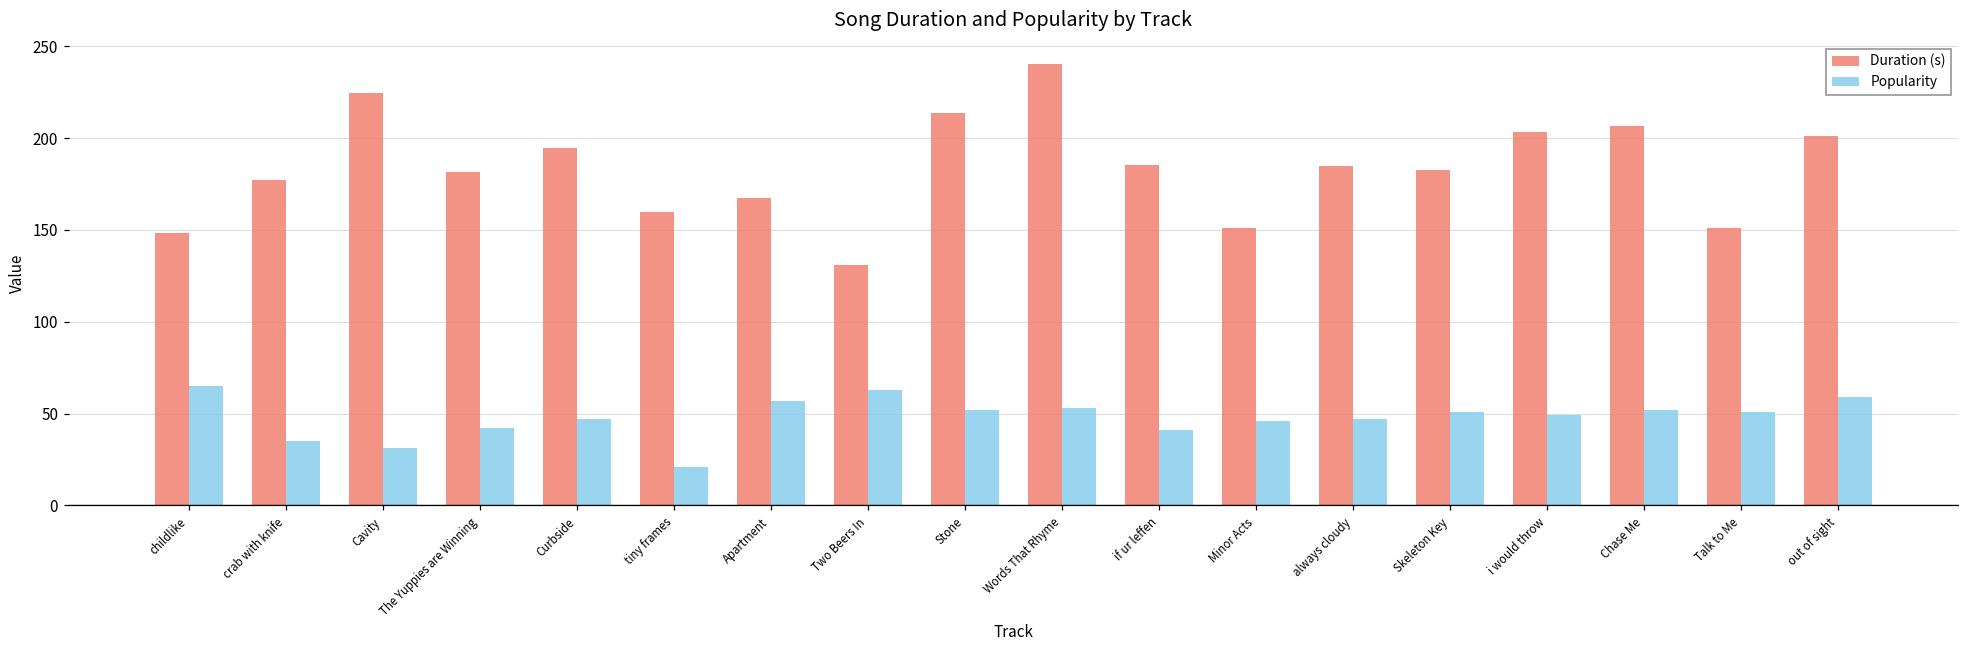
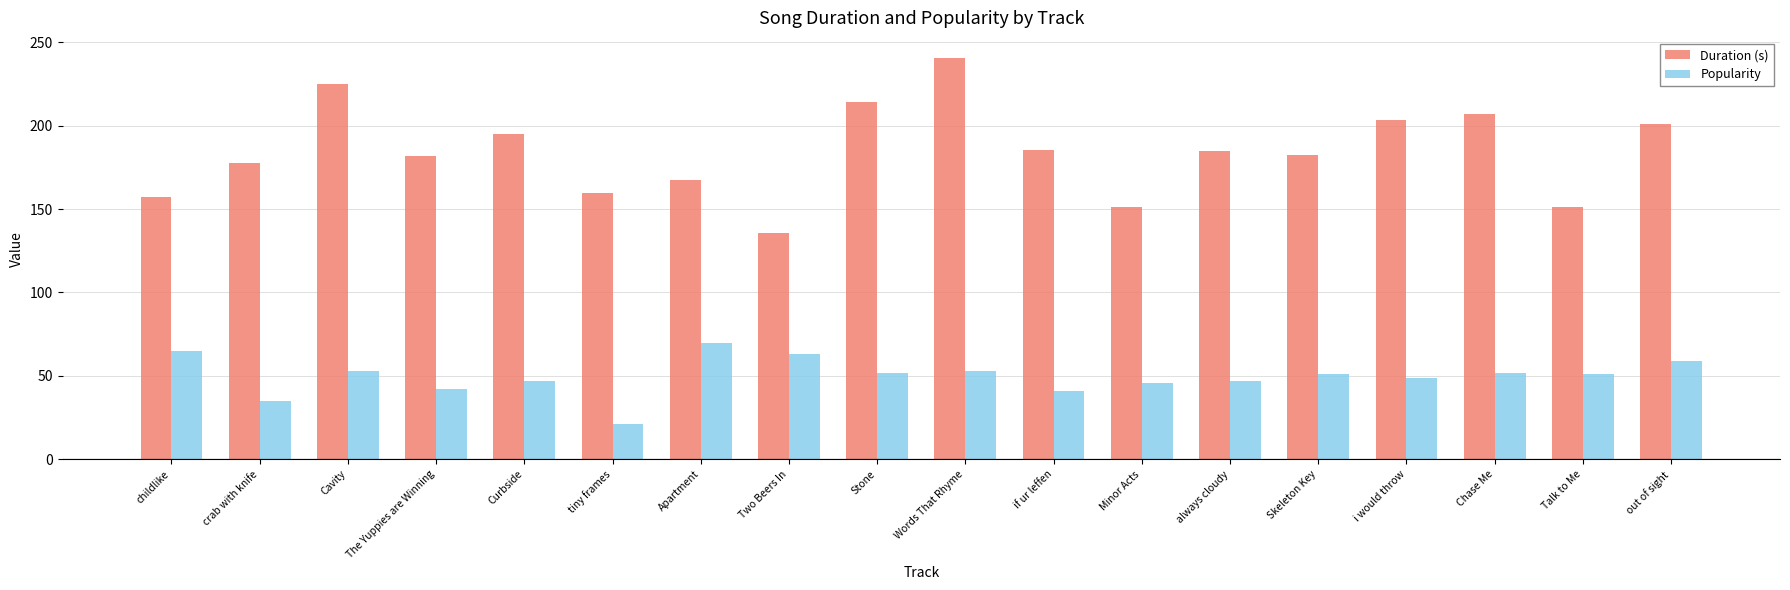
  {
    "Duration (s)": {
-     "childlike": 148,
+     "childlike": 157,
      "crab with knife": 177,
      "Cavity": 225,
      "The Yuppies are Winning": 182,
      "Curbside": 195,
      "tiny frames": 160,
      "Apartment": 167,
-     "Two Beers In": 131,
+     "Two Beers In": 136,
      "Stone": 214,
      "Words That Rhyme": 240,
      "if ur leffen": 185,
      "Minor Acts": 151,
      "always cloudy": 185,
      "Skeleton Key": 183,
      "i would throw": 203,
      "Chase Me": 207,
      "Talk to Me": 151,
      "out of sight": 201
    },
    "Popularity": {
      "childlike": 65,
      "crab with knife": 35,
-     "Cavity": 31,
+     "Cavity": 53,
      "The Yuppies are Winning": 42,
      "Curbside": 47,
      "tiny frames": 21,
-     "Apartment": 57,
+     "Apartment": 70,
      "Two Beers In": 63,
      "Stone": 52,
      "Words That Rhyme": 53,
      "if ur leffen": 41,
      "Minor Acts": 46,
      "always cloudy": 47,
      "Skeleton Key": 51,
      "i would throw": 49,
      "Chase Me": 52,
      "Talk to Me": 51,
      "out of sight": 59
    }
  }
